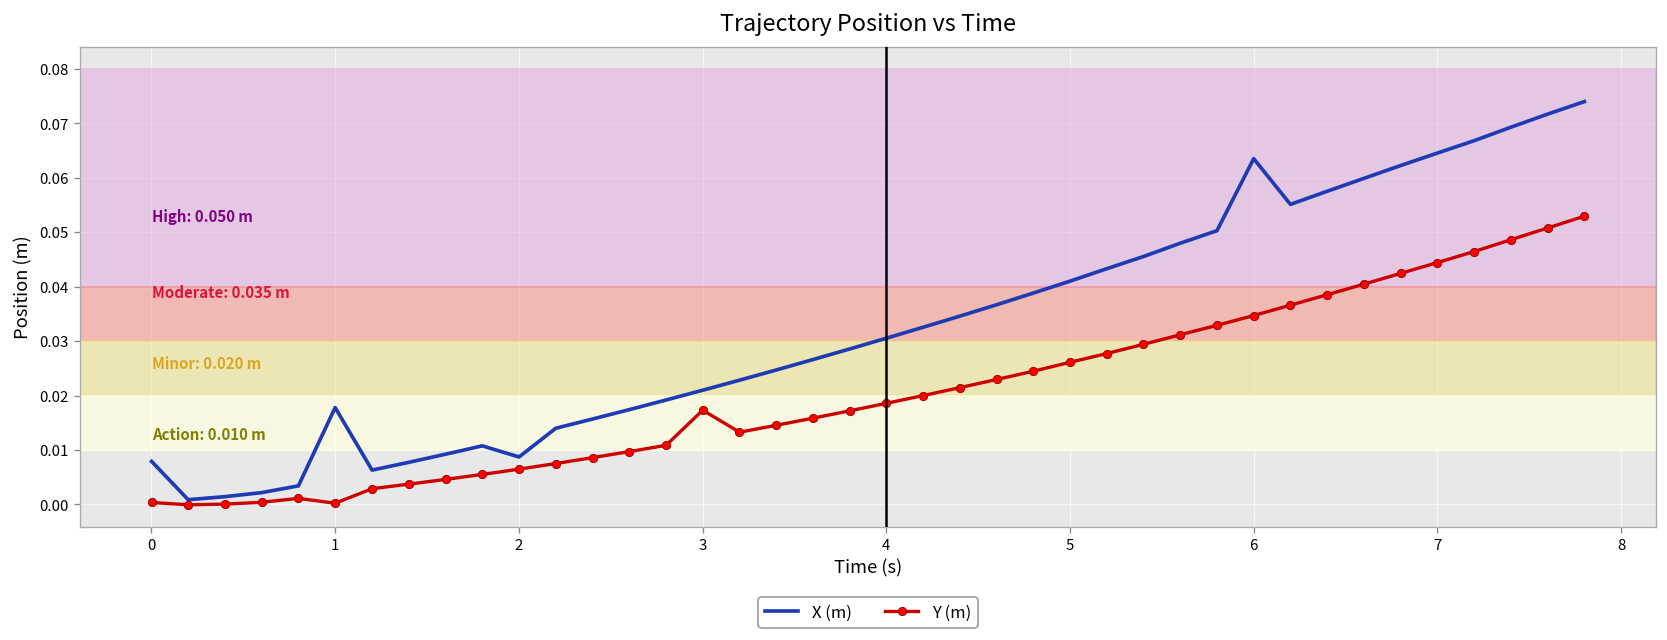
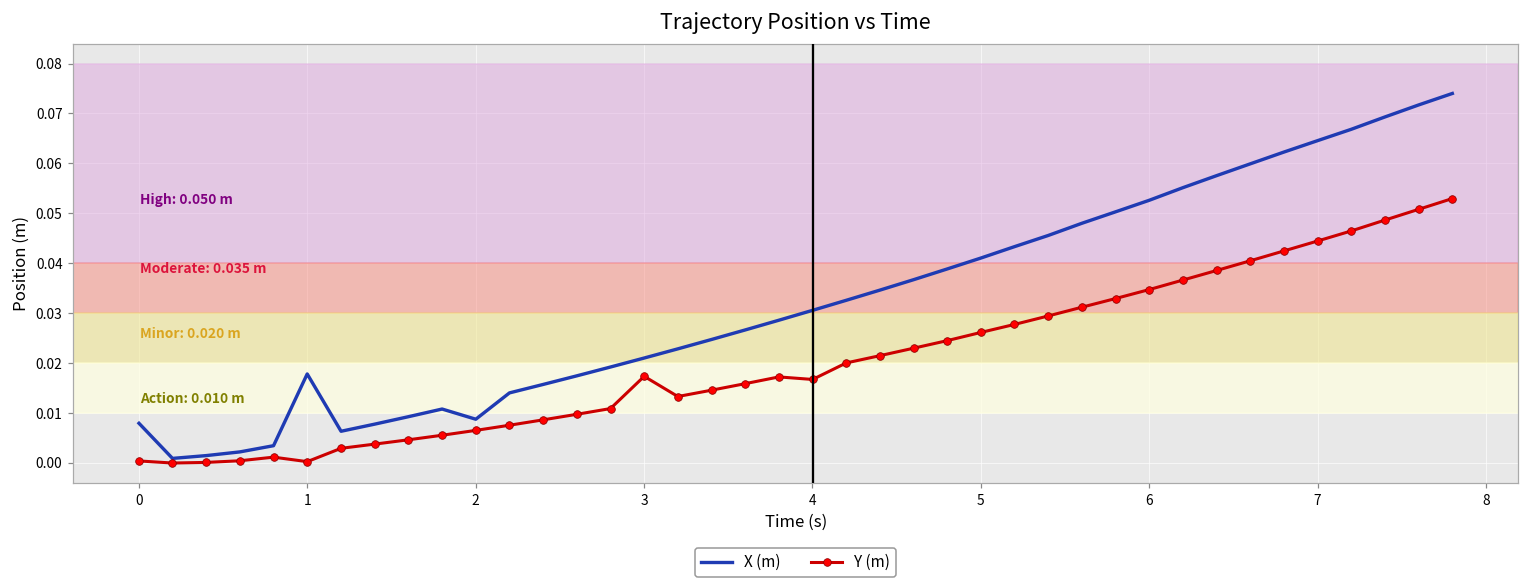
  {
    "X (m)": {
      "1": 0.018,
      "2": 0.009,
      "3": 0.021,
      "4": 0.031,
      "5": 0.041,
-     "6": 0.064,
+     "6": 0.053,
      "7": 0.065
    },
    "Y (m)": {
      "0": 0.000,
      "1": 0.000,
      "2": 0.006,
      "3": 0.017,
-     "4": 0.019,
+     "4": 0.017,
      "5": 0.026,
      "6": 0.035,
      "7": 0.044
    }
  }
